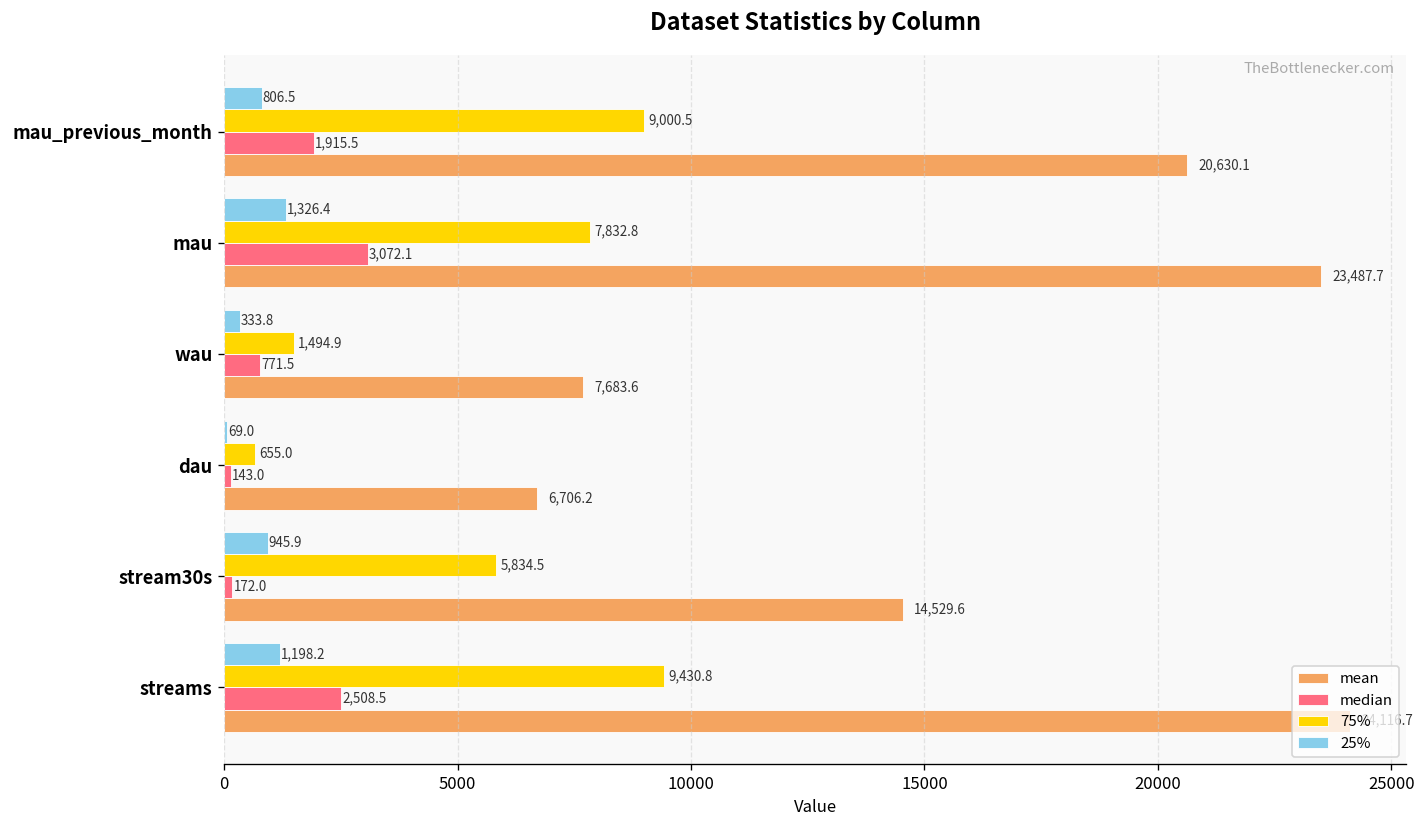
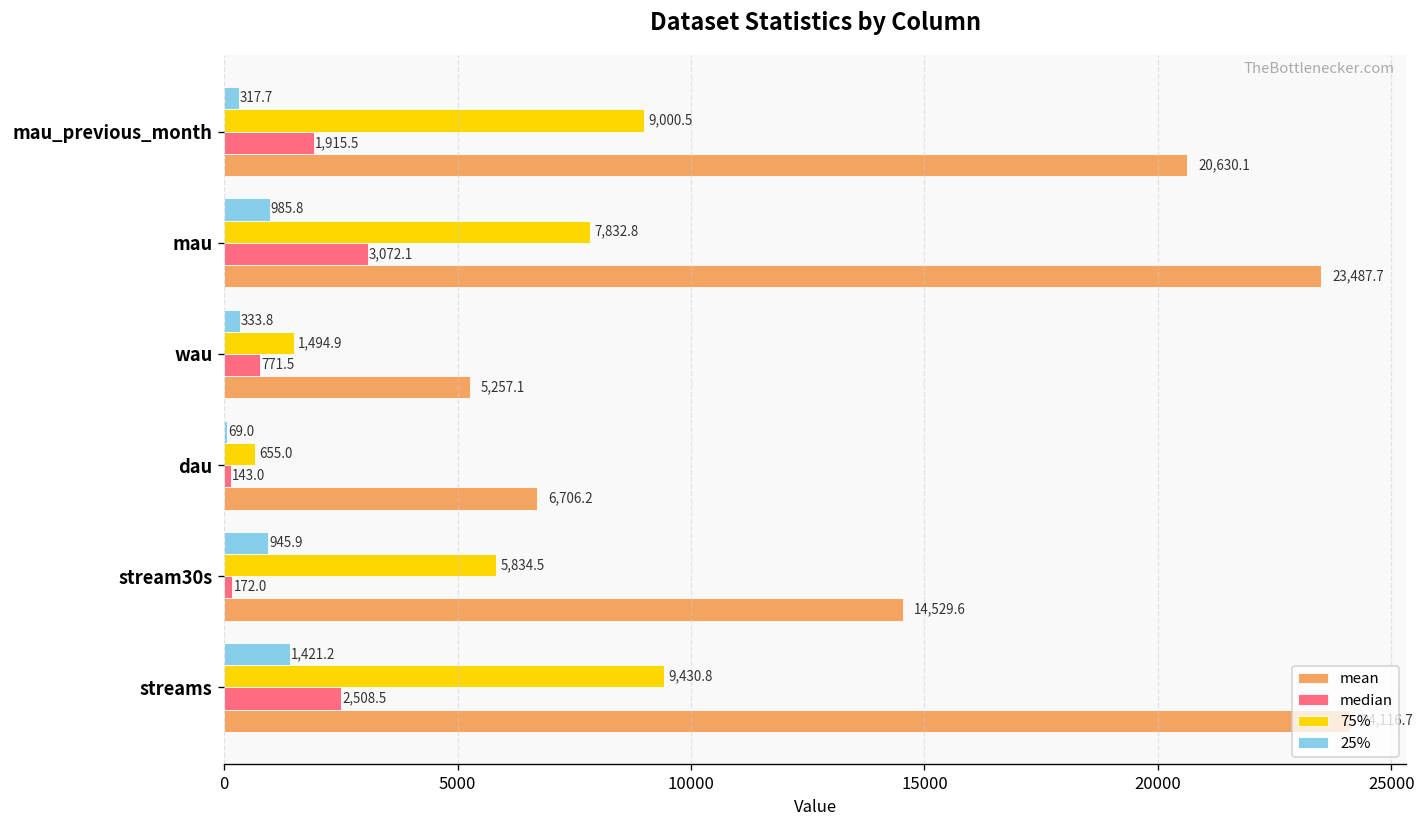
  {
    "mean": {
      "mau_previous_month": "20,630.1",
      "mau": "23,487.7",
-     "wau": "7,683.6",
+     "wau": "5,257.1",
      "dau": "6,706.2",
      "stream30s": "14,529.6"
    },
    "median": {
      "mau_previous_month": "1,915.5",
      "mau": "3,072.1",
      "wau": "771.5",
      "dau": "143.0",
      "stream30s": "172.0",
      "streams": "2,508.5"
    },
    "75%": {
      "mau_previous_month": "9,000.5",
      "mau": "7,832.8",
      "wau": "1,494.9",
      "dau": "655.0",
      "stream30s": "5,834.5",
      "streams": "9,430.8"
    },
    "25%": {
-     "mau_previous_month": "806.5",
-     "mau": "1,326.4",
+     "mau_previous_month": "317.7",
+     "mau": "985.8",
      "wau": "333.8",
      "dau": "69.0",
      "stream30s": "945.9",
-     "streams": "1,198.2"
+     "streams": "1,421.2"
    }
  }
